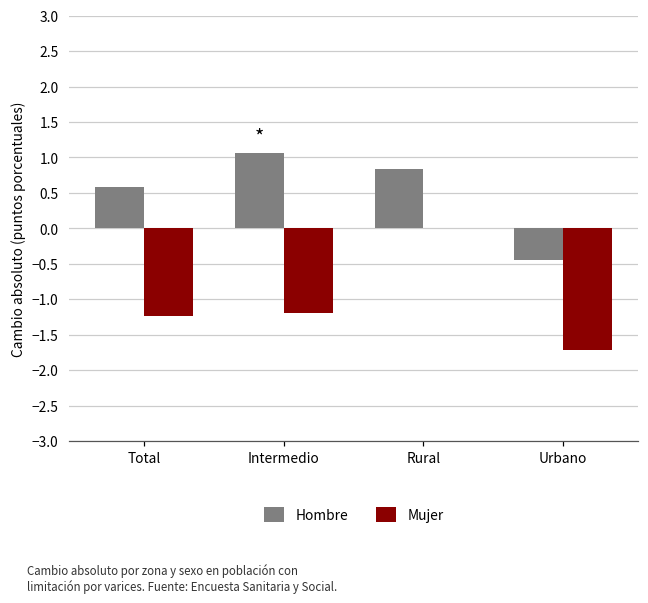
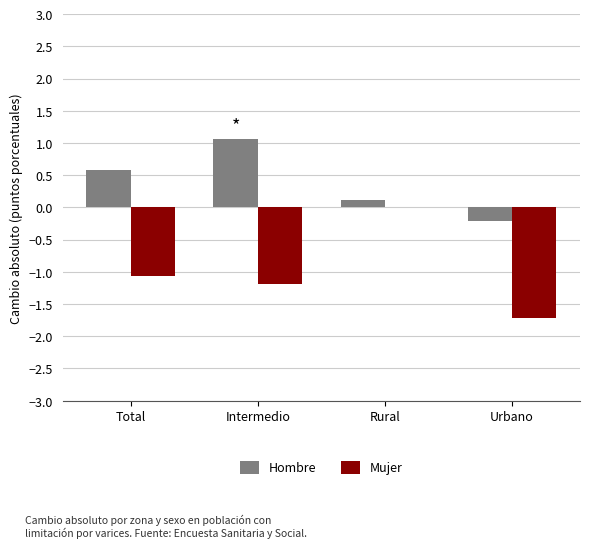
  {
    "Hombre": {
      "Total": 0.6,
      "Intermedio": 1.1,
-     "Rural": 0.8,
-     "Urbano": -0.4
+     "Rural": 0.1,
+     "Urbano": -0.2
    },
    "Mujer": {
-     "Total": -1.2,
+     "Total": -1.1,
      "Intermedio": -1.2,
      "Rural": 0.0,
      "Urbano": -1.7
    }
  }
